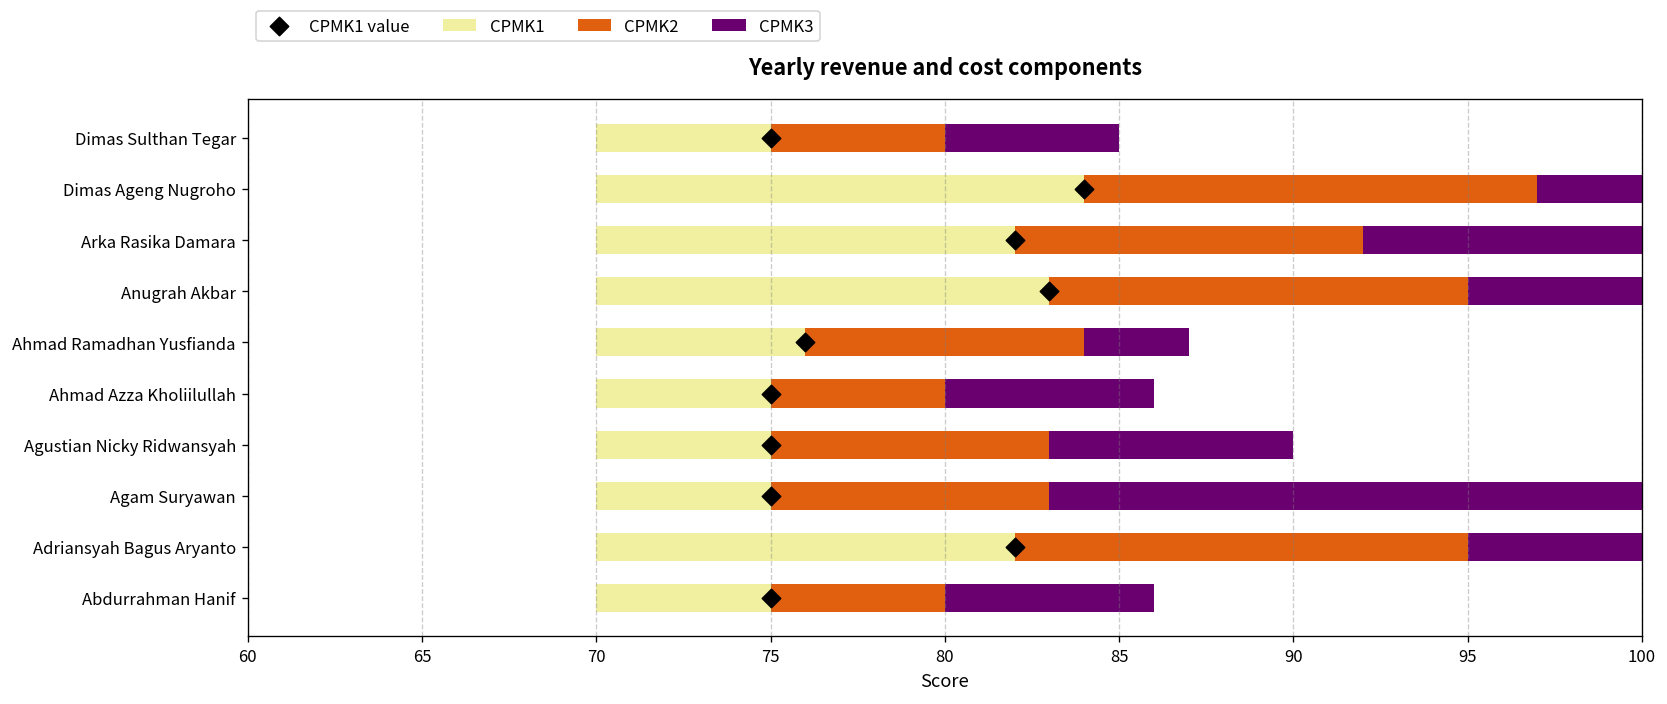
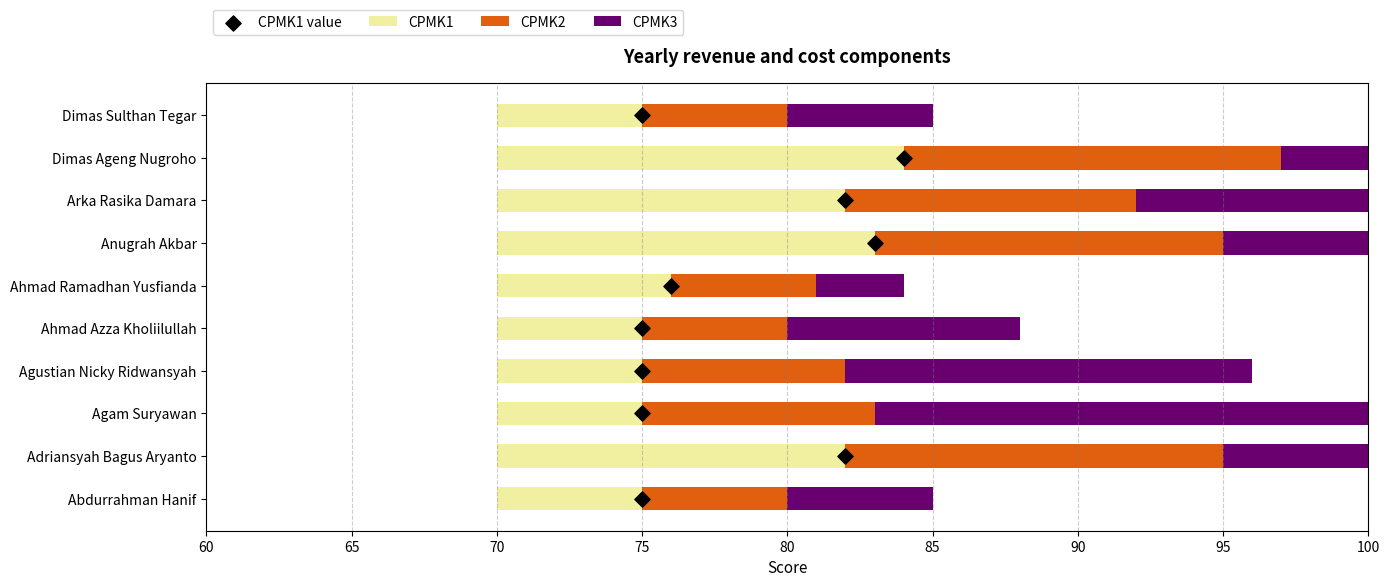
  {
    "CPMK1": {
      "Dimas Sulthan Tegar": 75.0,
      "Dimas Ageng Nugroho": 84.0,
      "Arka Rasika Damara": 82.0,
      "Anugrah Akbar": 83.0,
      "Ahmad Ramadhan Yusfianda": 76.0,
      "Ahmad Azza Kholiilullah": 75.0,
      "Agustian Nicky Ridwansyah": 75.0,
      "Agam Suryawan": 75.0,
      "Adriansyah Bagus Aryanto": 82.0,
      "Abdurrahman Hanif": 75.0
    },
    "CPMK2": {
      "Dimas Sulthan Tegar": 5.0,
      "Dimas Ageng Nugroho": 13.0,
      "Arka Rasika Damara": 10.0,
      "Anugrah Akbar": 12.0,
-     "Ahmad Ramadhan Yusfianda": 8.0,
+     "Ahmad Ramadhan Yusfianda": 5.0,
      "Ahmad Azza Kholiilullah": 5.0,
-     "Agustian Nicky Ridwansyah": 8.0,
+     "Agustian Nicky Ridwansyah": 7.0,
      "Agam Suryawan": 8.0,
      "Adriansyah Bagus Aryanto": 13.0,
      "Abdurrahman Hanif": 5.0
    },
    "CPMK3": {
      "Dimas Sulthan Tegar": 5.0,
      "Ahmad Ramadhan Yusfianda": 3.0,
-     "Ahmad Azza Kholiilullah": 6.0,
-     "Agustian Nicky Ridwansyah": 7.0,
+     "Ahmad Azza Kholiilullah": 8.0,
+     "Agustian Nicky Ridwansyah": 14.0,
      "Agam Suryawan": 17.0,
-     "Abdurrahman Hanif": 6.0
+     "Abdurrahman Hanif": 5.0
    }
  }
